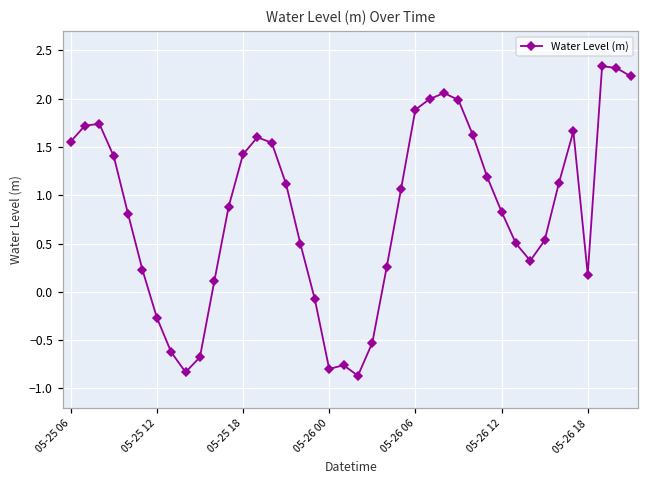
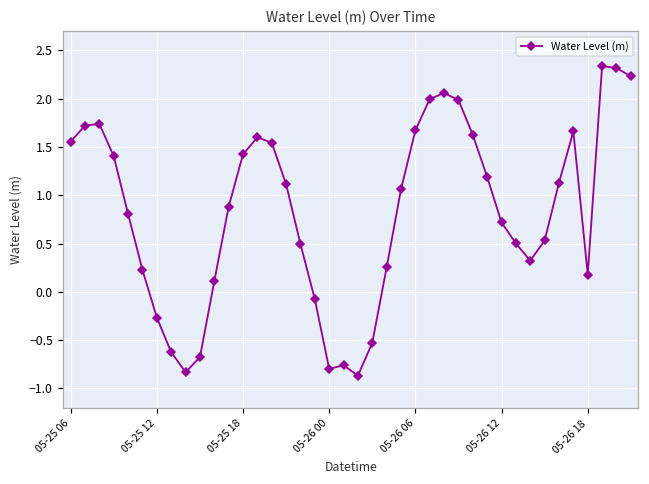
  {
    "05-25 06": 1.6,
    "05-25 12": -0.3,
    "05-25 18": 1.4,
    "05-26 00": -0.8,
-   "05-26 06": 1.9,
-   "05-26 12": 0.8,
+   "05-26 06": 1.7,
+   "05-26 12": 0.7,
    "05-26 18": 0.2
  }
